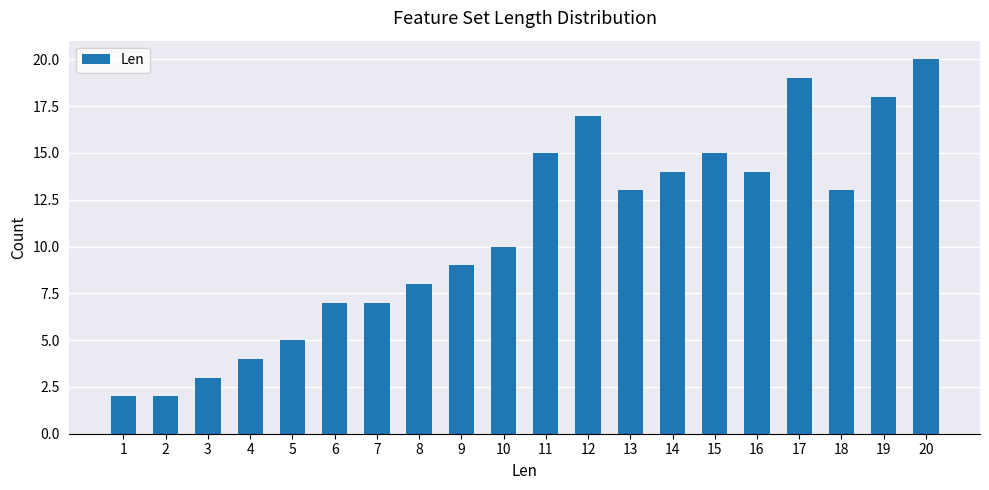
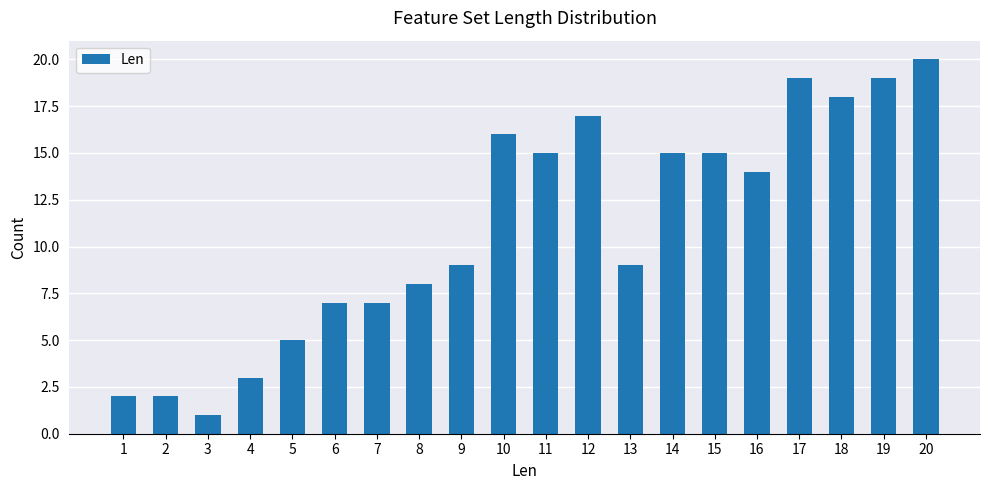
  {
    "1": 2,
    "2": 2,
-   "3": 3,
-   "4": 4,
+   "3": 1,
+   "4": 3,
    "5": 5,
    "6": 7,
    "7": 7,
    "8": 8,
    "9": 9,
-   "10": 10,
+   "10": 16,
    "11": 15,
    "12": 17,
-   "13": 13,
-   "14": 14,
+   "13": 9,
+   "14": 15,
    "15": 15,
    "16": 14,
    "17": 19,
-   "18": 13,
-   "19": 18,
+   "18": 18,
+   "19": 19,
    "20": 20
  }
